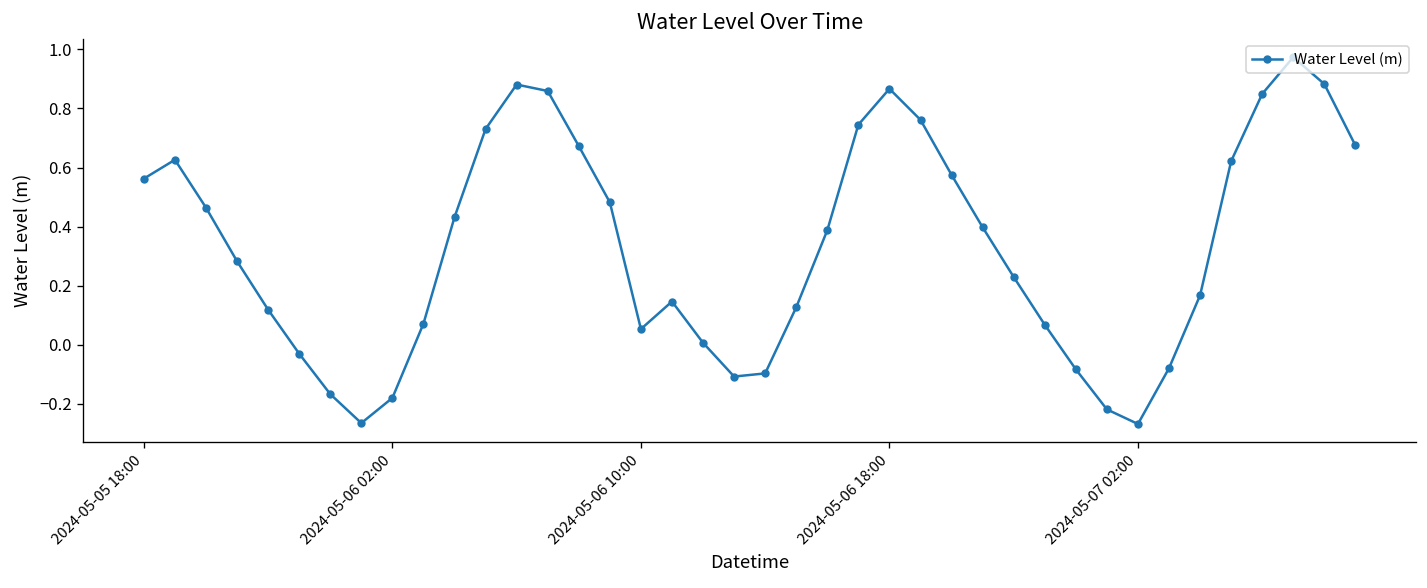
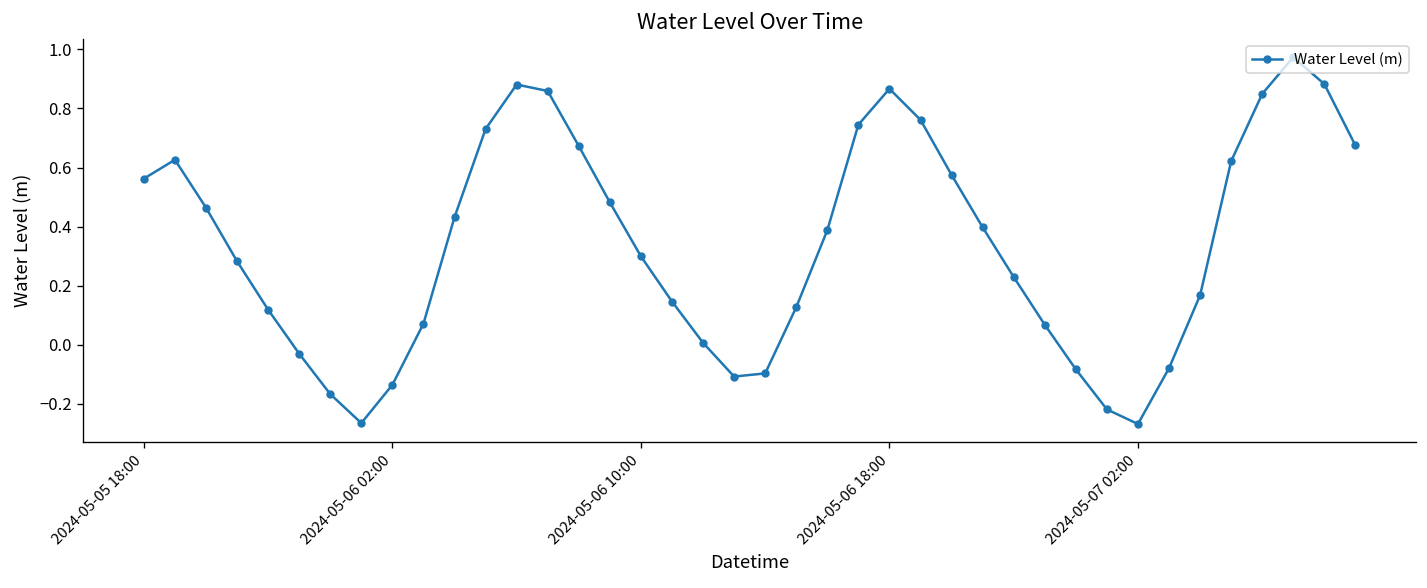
  {
    "2024-05-05 18:00": 0.56,
-   "2024-05-06 02:00": -0.18,
-   "2024-05-06 10:00": 0.05,
+   "2024-05-06 02:00": -0.14,
+   "2024-05-06 10:00": 0.30,
    "2024-05-06 18:00": 0.87,
    "2024-05-07 02:00": -0.27
  }
